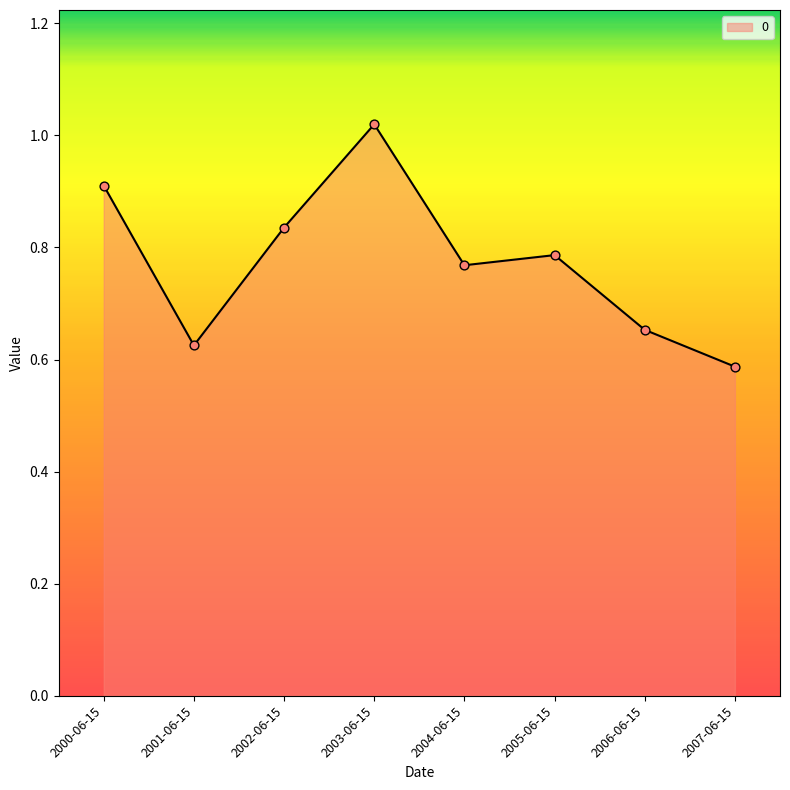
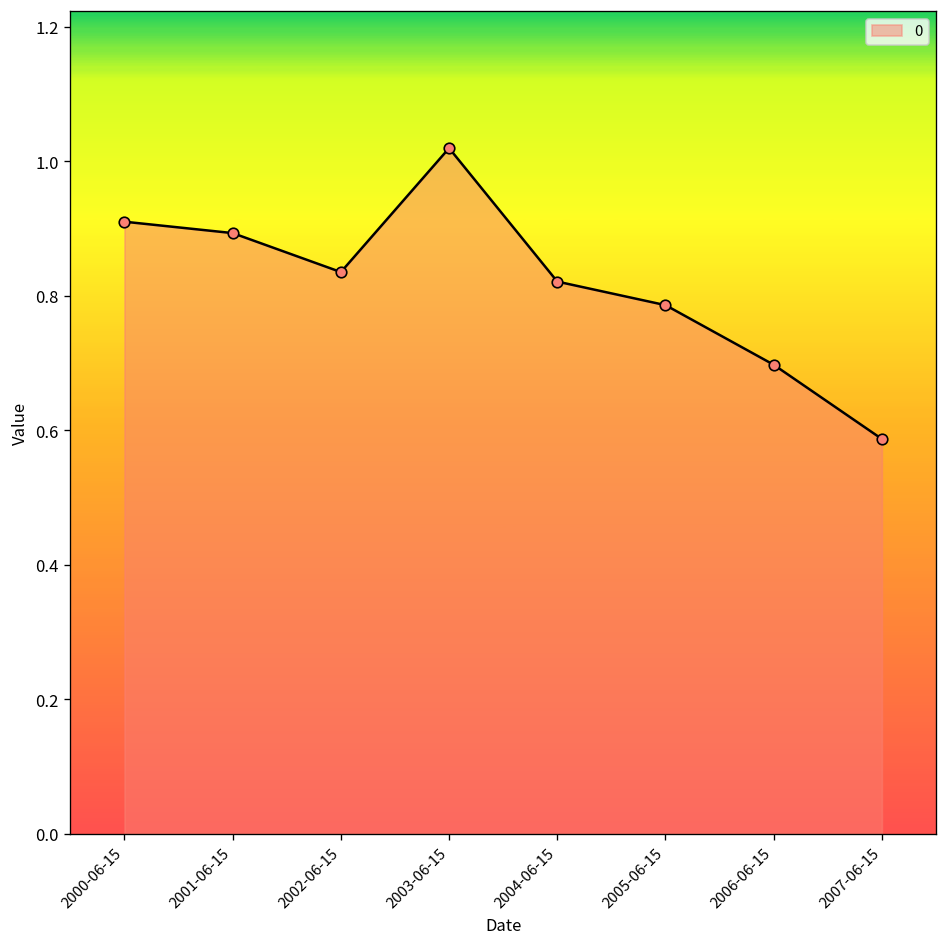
  {
    "2000-06-15": 0.91,
-   "2001-06-15": 0.63,
+   "2001-06-15": 0.89,
    "2002-06-15": 0.84,
    "2003-06-15": 1.02,
-   "2004-06-15": 0.77,
+   "2004-06-15": 0.82,
    "2005-06-15": 0.79,
-   "2006-06-15": 0.65,
+   "2006-06-15": 0.70,
    "2007-06-15": 0.59
  }
